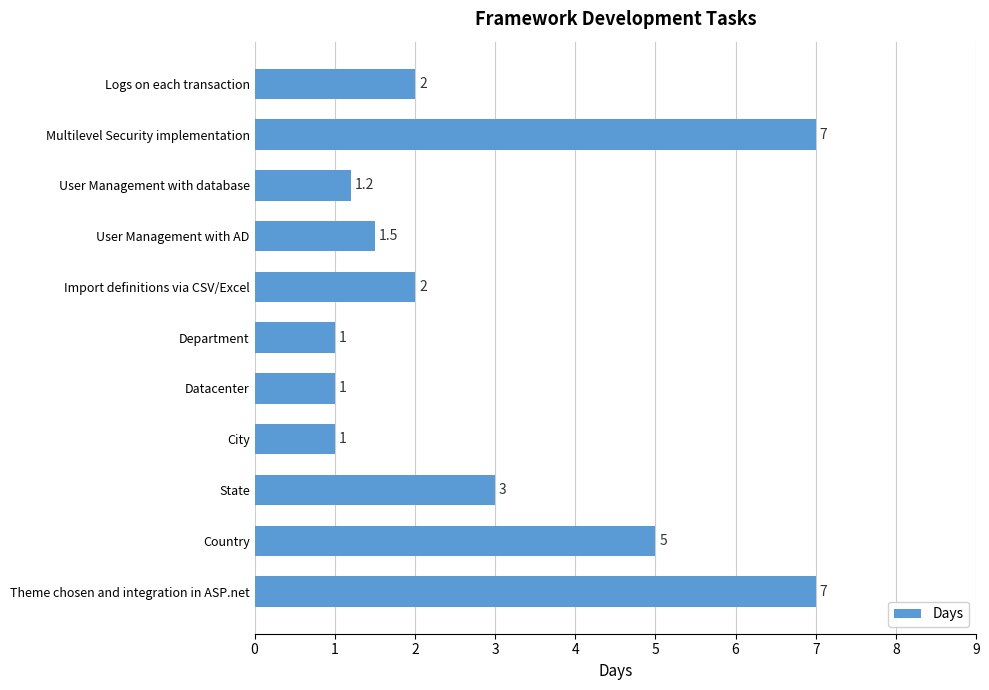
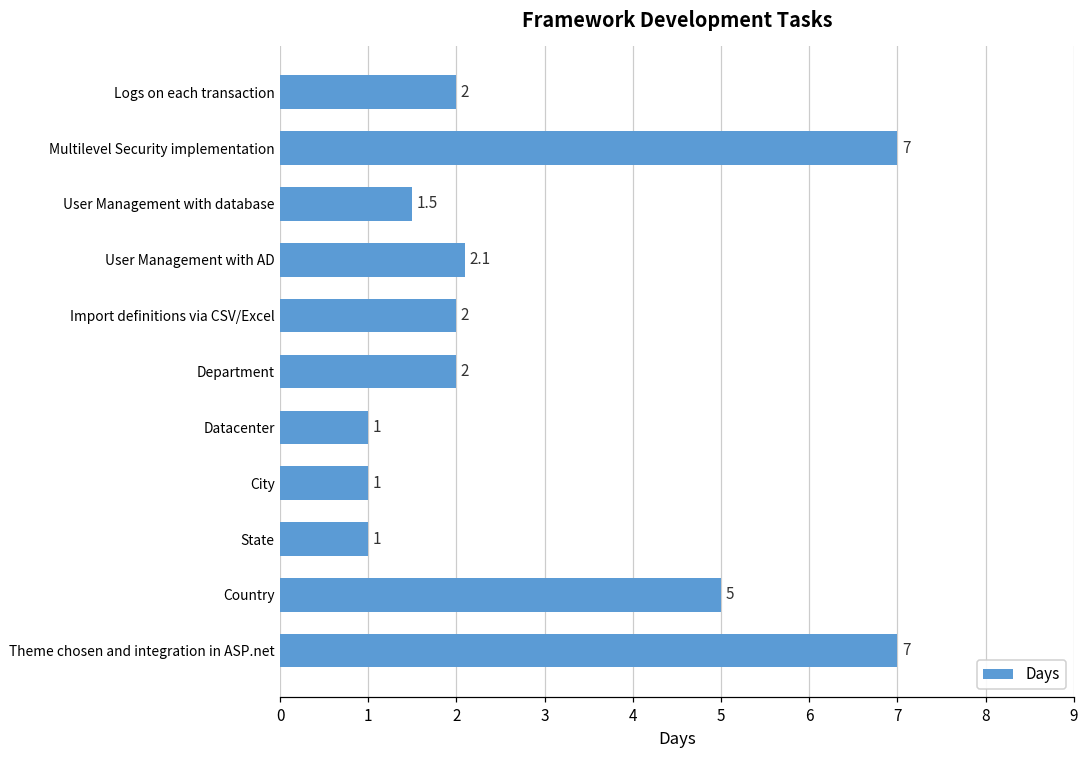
  {
    "Logs on each transaction": 2,
    "Multilevel Security implementation": 7,
-   "User Management with database": 1.2,
-   "User Management with AD": 1.5,
+   "User Management with database": 1.5,
+   "User Management with AD": 2.1,
    "Import definitions via CSV/Excel": 2,
-   "Department": 1,
+   "Department": 2,
    "Datacenter": 1,
    "City": 1,
-   "State": 3,
+   "State": 1,
    "Country": 5,
    "Theme chosen and integration in ASP.net": 7
  }
